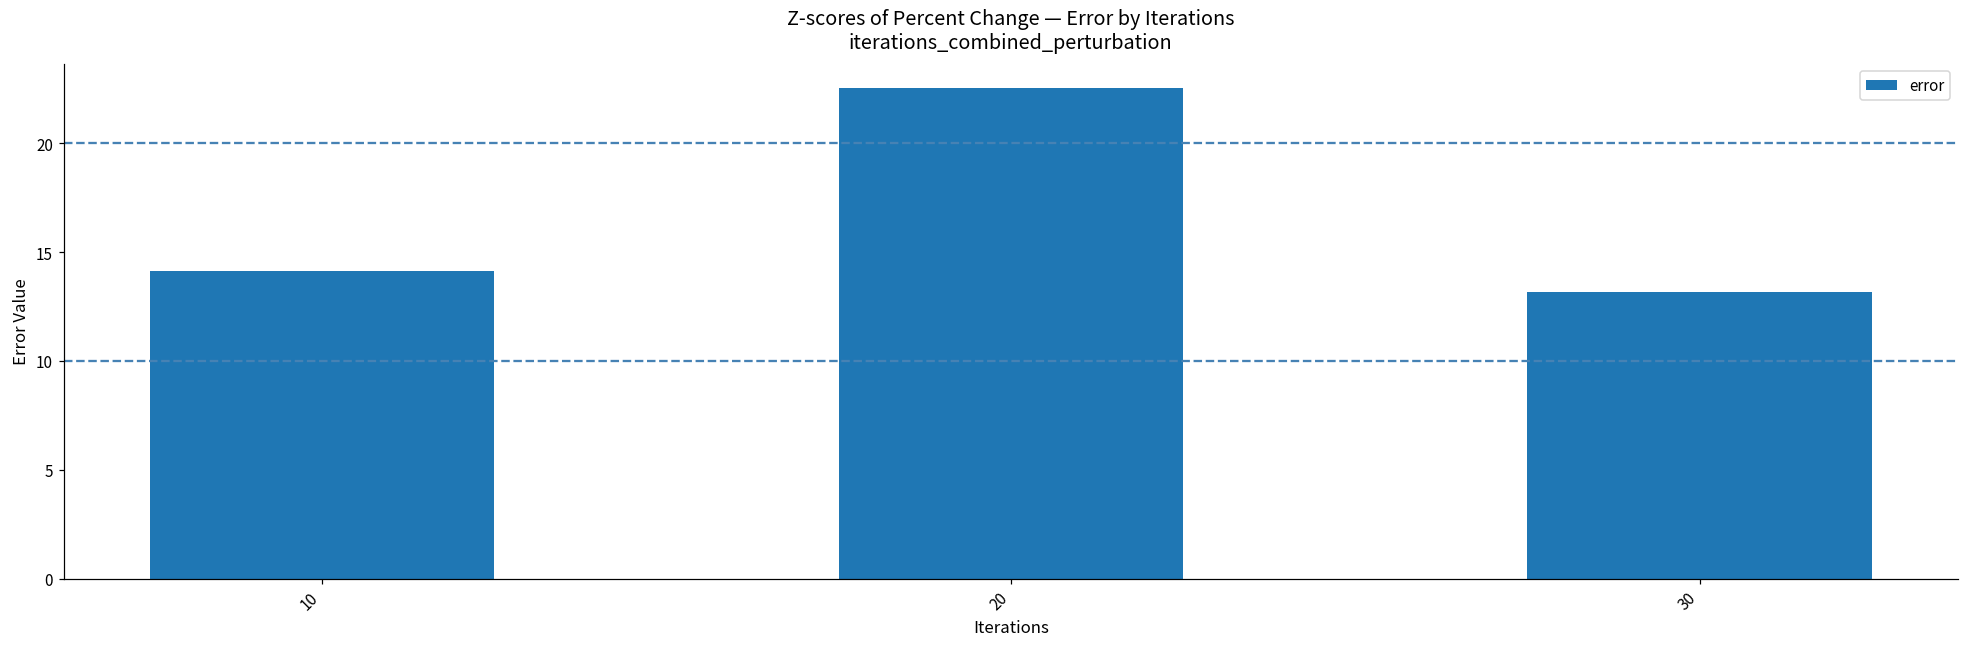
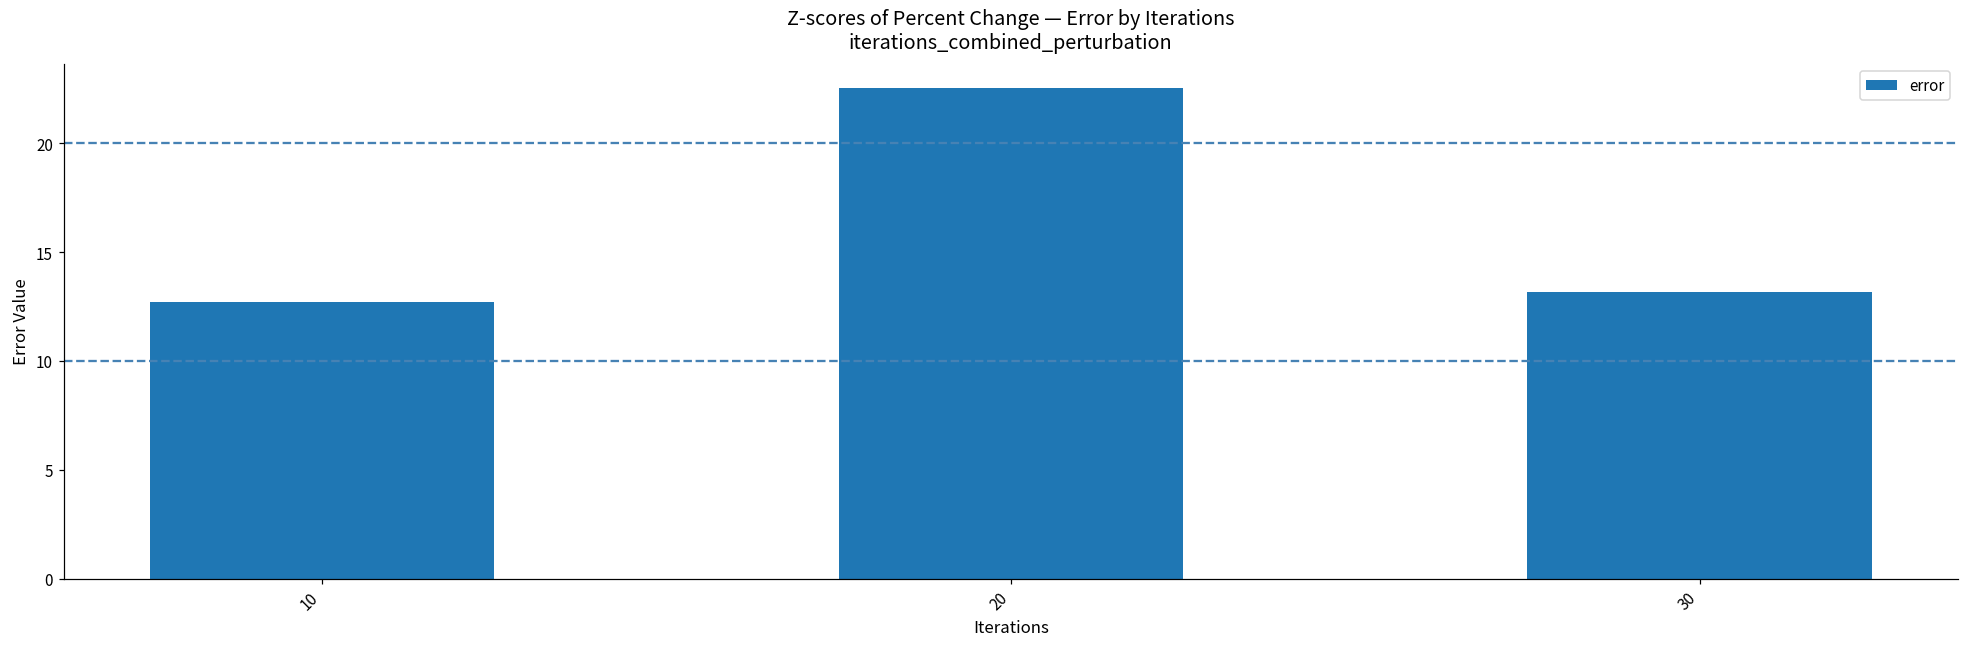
  {
-   "10": 14.1,
+   "10": 12.7,
    "20": 22.5,
    "30": 13.2
  }
